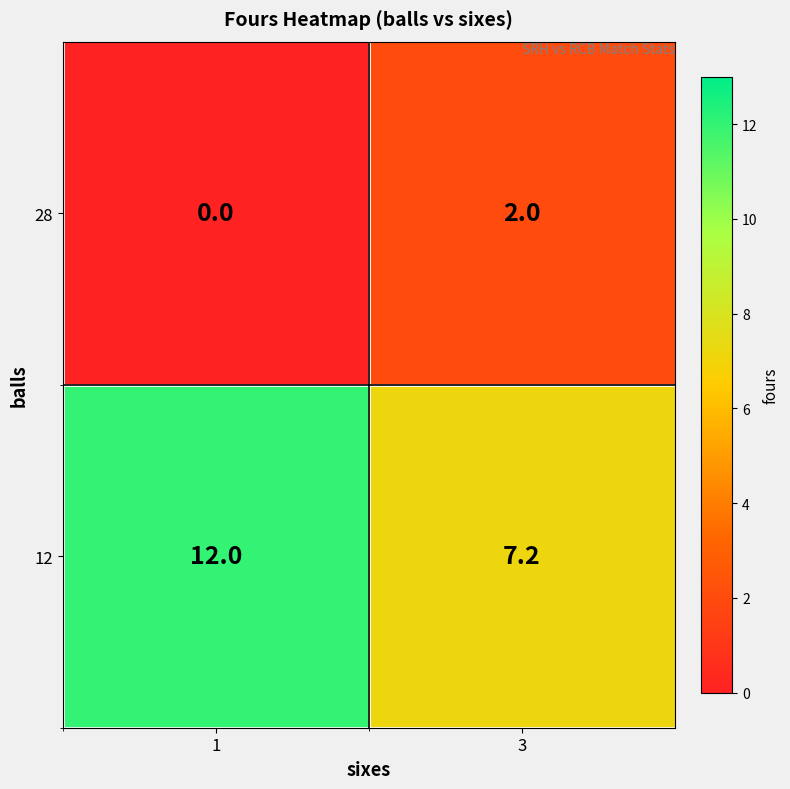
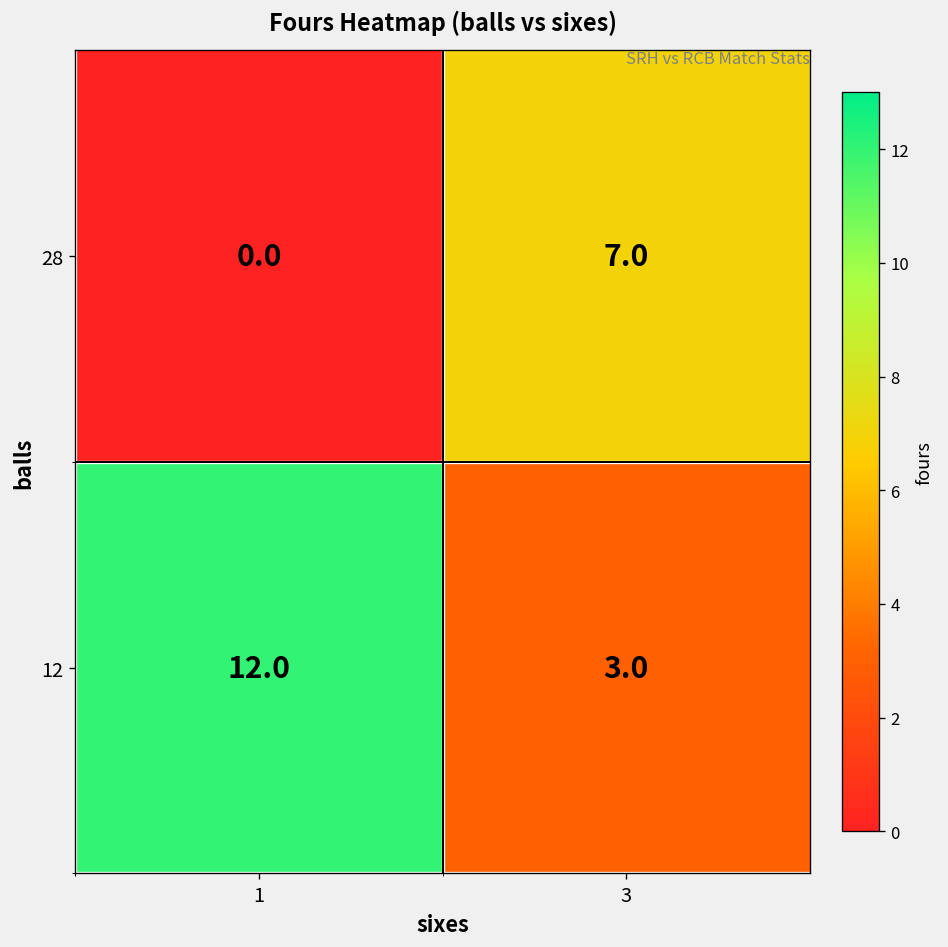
  {
    "28": {
      "1": 0.0,
-     "3": 2.0
+     "3": 7.0
    },
    "12": {
      "1": 12.0,
-     "3": 7.2
+     "3": 3.0
    }
  }
